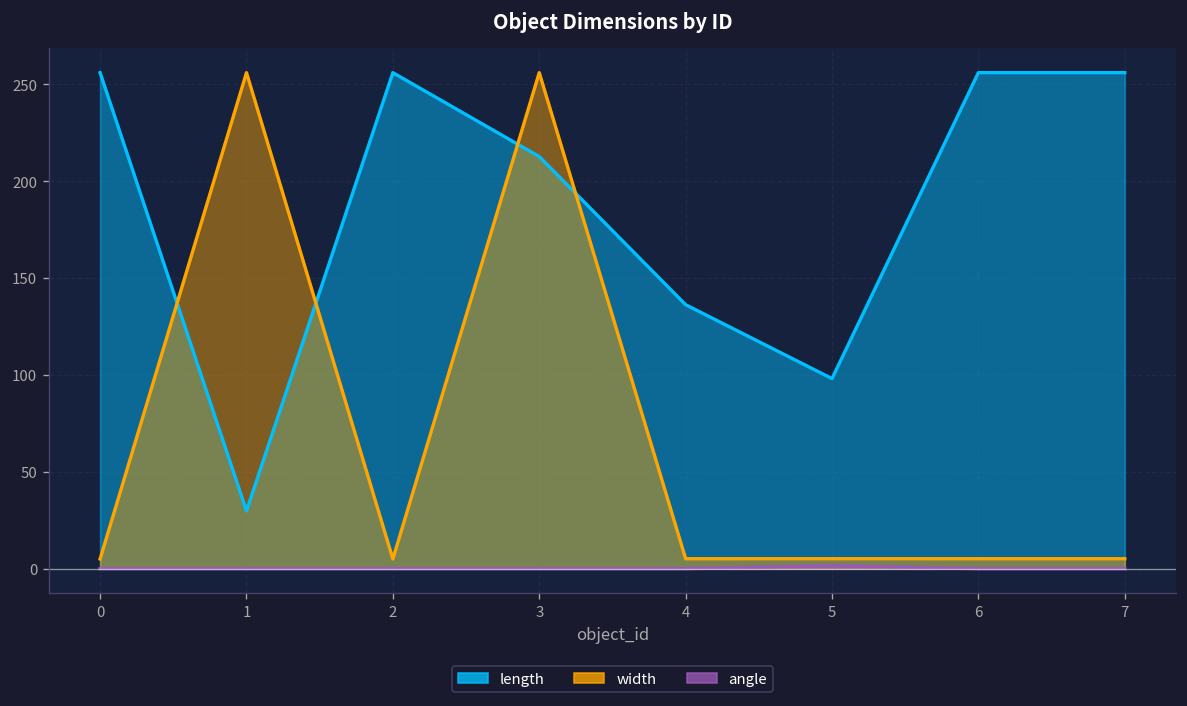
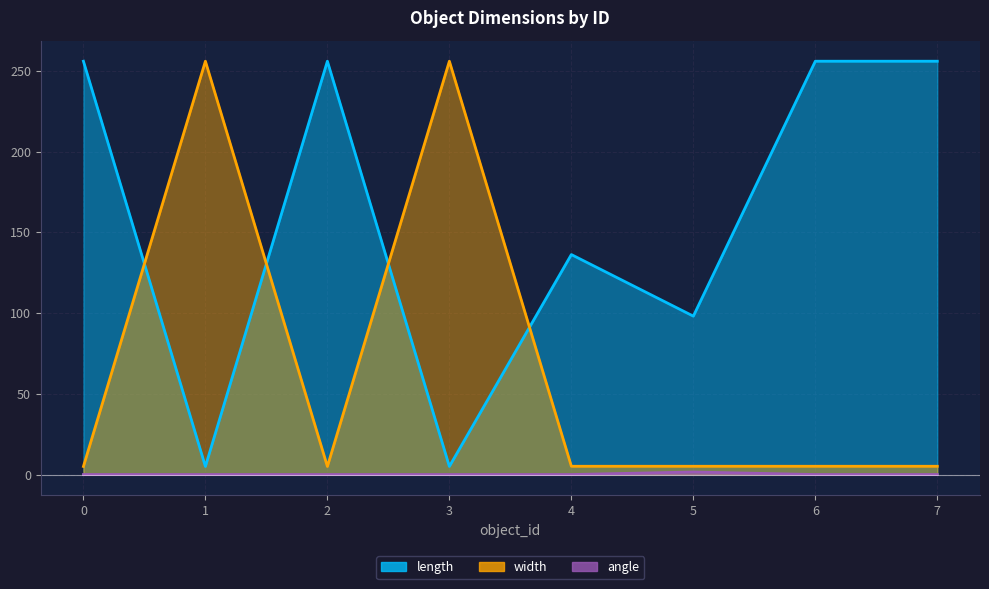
  {
    "length": {
      "0": 256,
-     "1": 30,
+     "1": 5,
      "2": 256,
-     "3": 213,
+     "3": 5,
      "4": 136,
      "5": 98,
      "6": 256,
      "7": 256
    },
    "width": {
      "0": 5,
      "1": 256,
      "2": 5,
      "3": 256,
      "4": 5,
      "5": 5,
      "6": 5,
      "7": 5
    },
    "angle": {
      "0": 0,
      "1": 0,
      "2": 0,
      "3": 0,
      "4": 0,
      "5": 2,
      "6": 0,
      "7": 0
    }
  }
